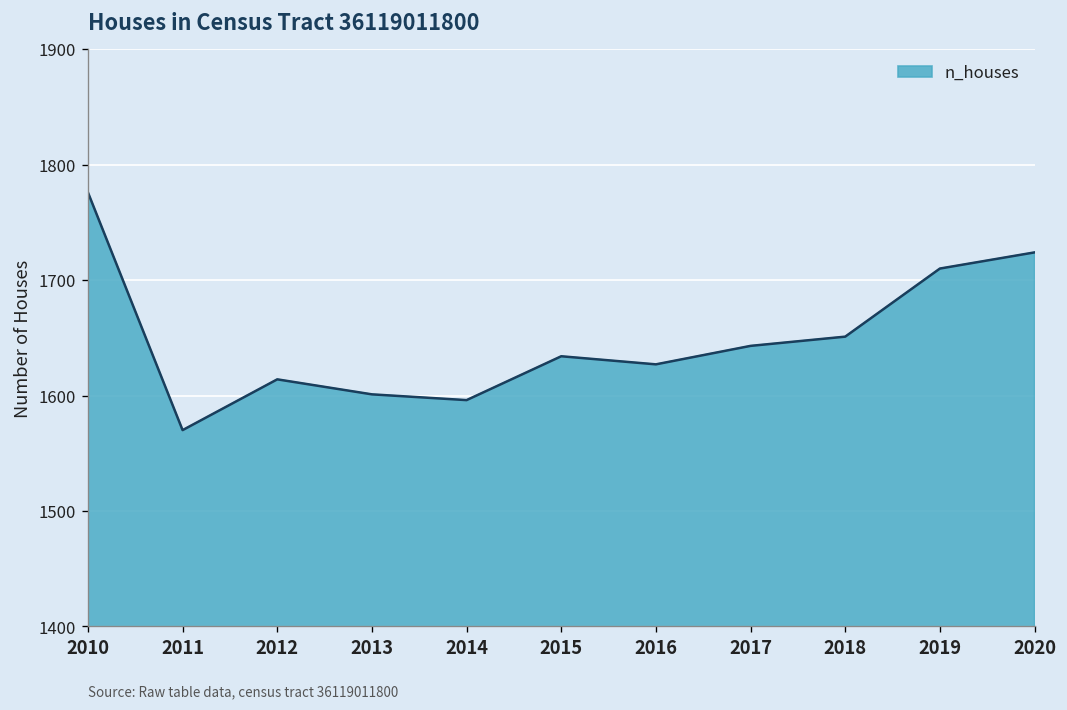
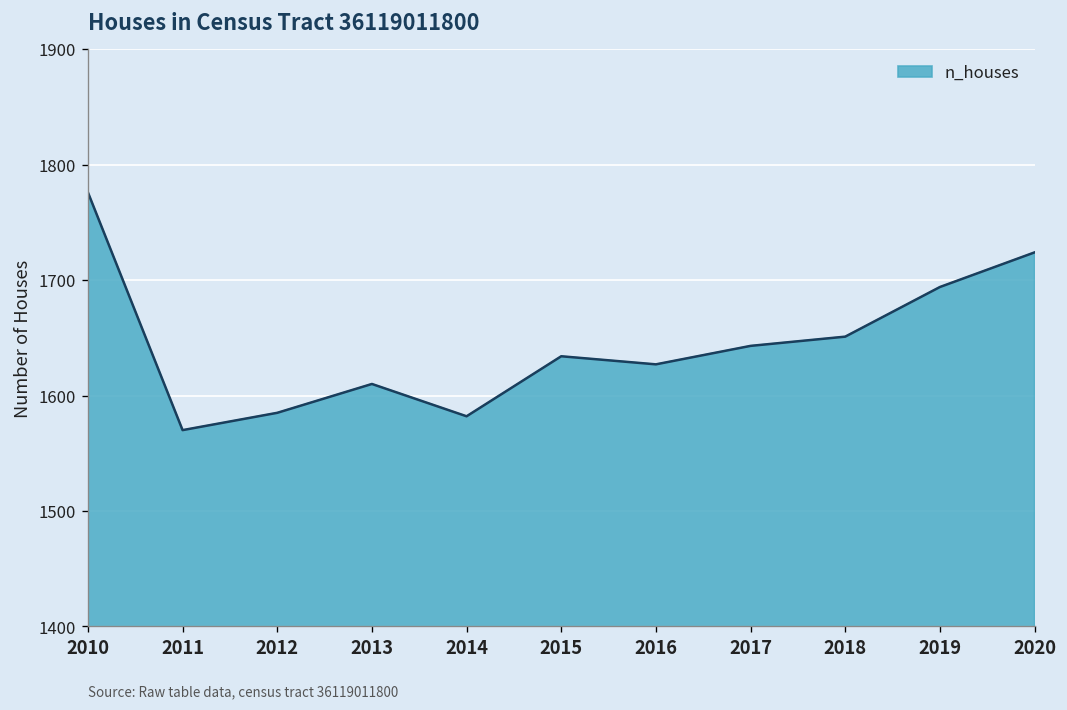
  {
    "2010": 1780,
    "2011": 1570,
-   "2012": 1610,
-   "2013": 1600,
-   "2014": 1600,
+   "2012": 1590,
+   "2013": 1610,
+   "2014": 1580,
    "2015": 1630,
    "2016": 1630,
    "2017": 1640,
    "2018": 1650,
-   "2019": 1710,
+   "2019": 1690,
    "2020": 1720
  }
